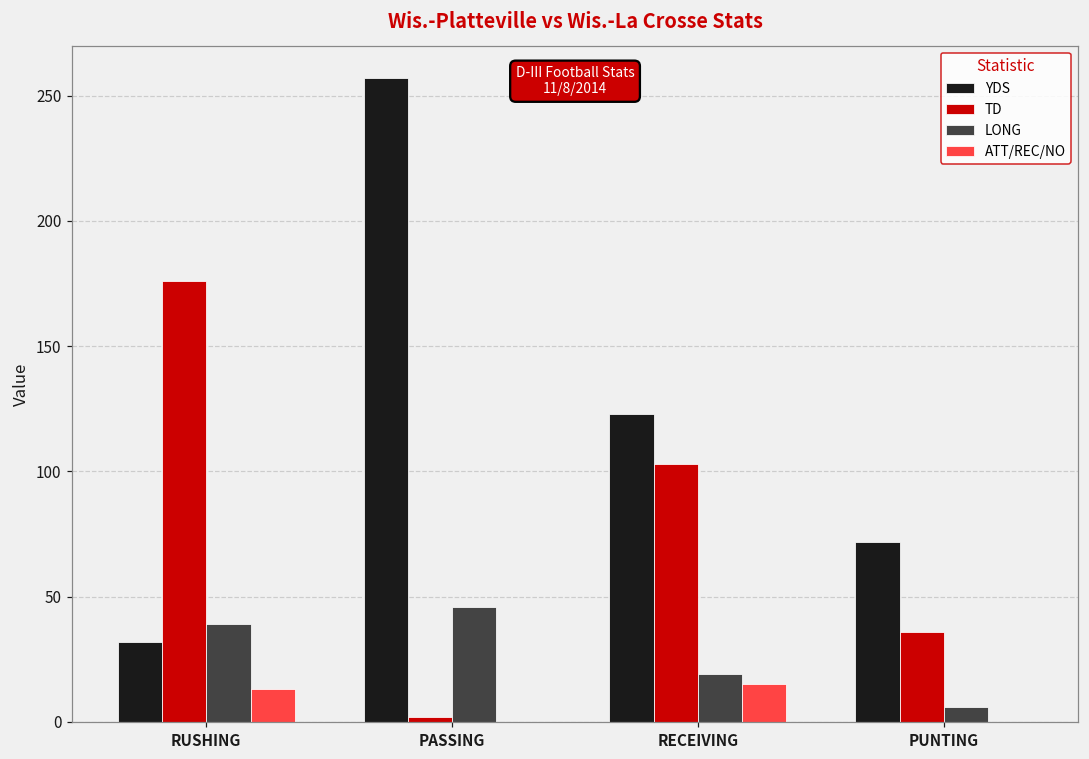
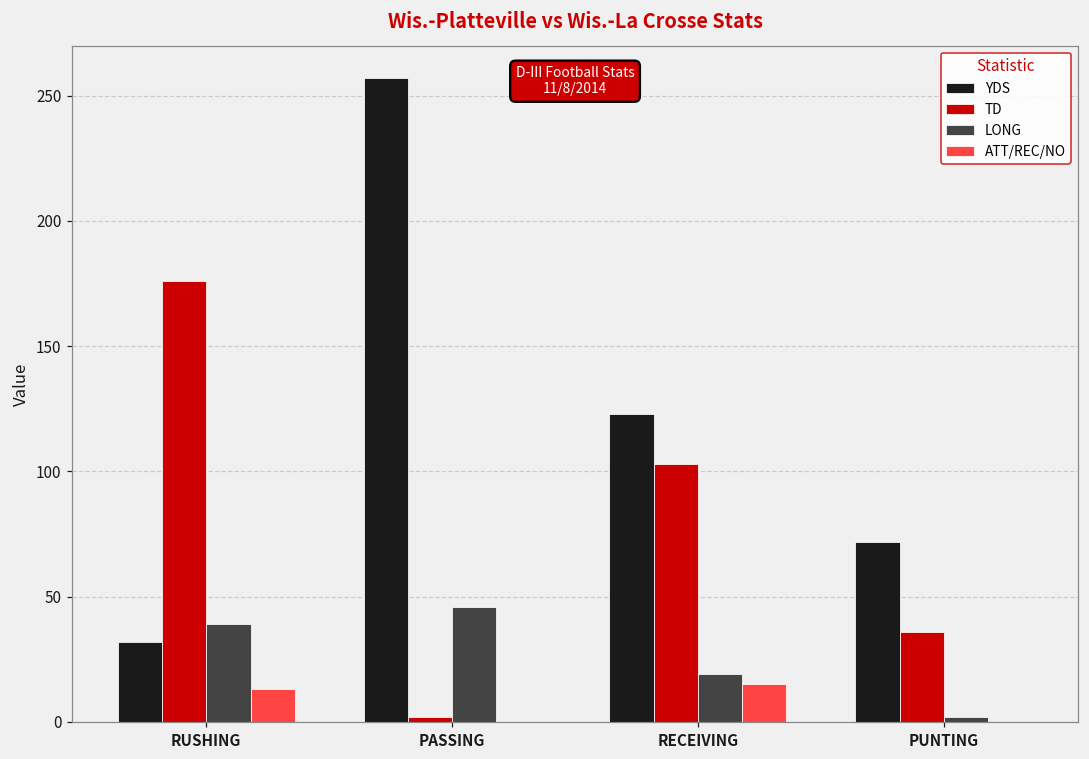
  {
    "YDS": {
      "RUSHING": 32,
      "PASSING": 257,
      "RECEIVING": 123,
      "PUNTING": 72
    },
    "TD": {
      "RUSHING": 176,
      "PASSING": 2,
      "RECEIVING": 103,
      "PUNTING": 36
    },
    "LONG": {
      "RUSHING": 39,
      "PASSING": 46,
      "RECEIVING": 19,
-     "PUNTING": 6
+     "PUNTING": 2
    },
    "ATT/REC/NO": {
      "RUSHING": 13,
      "PASSING": 0,
      "RECEIVING": 15,
      "PUNTING": 0
    }
  }
